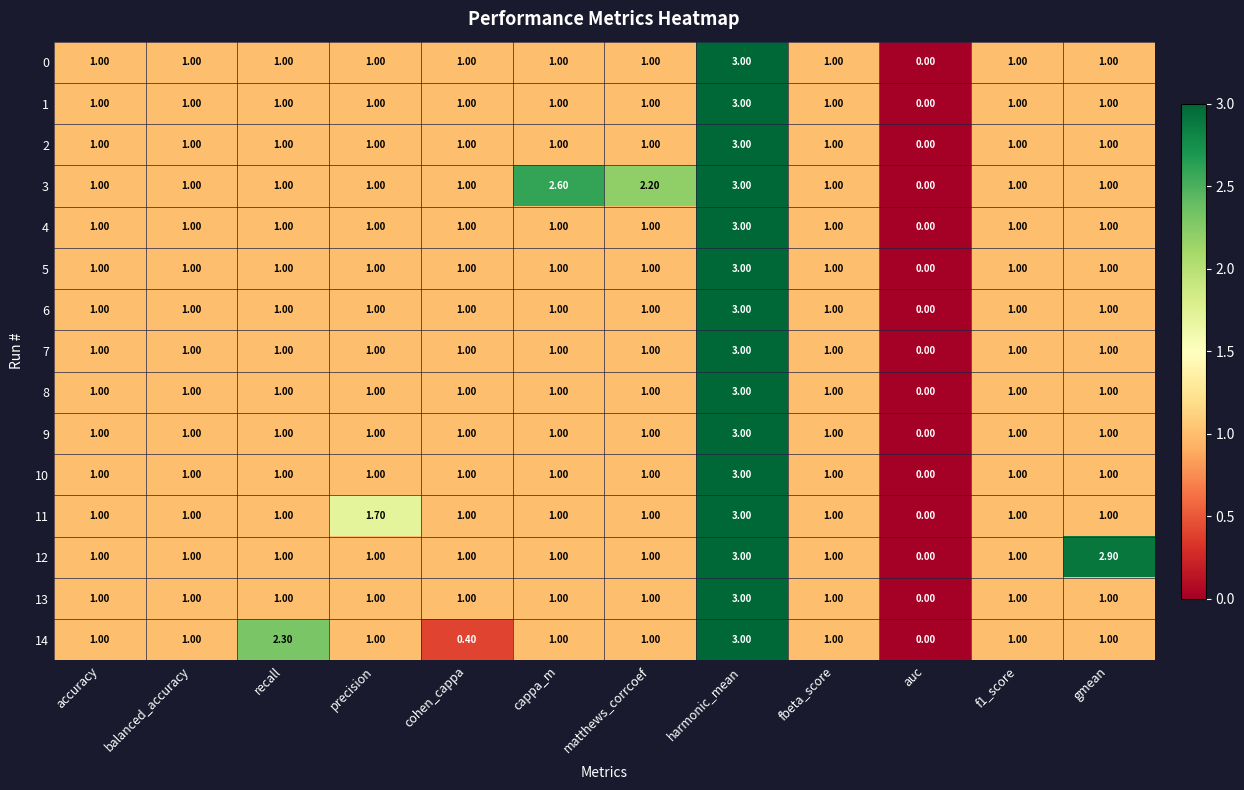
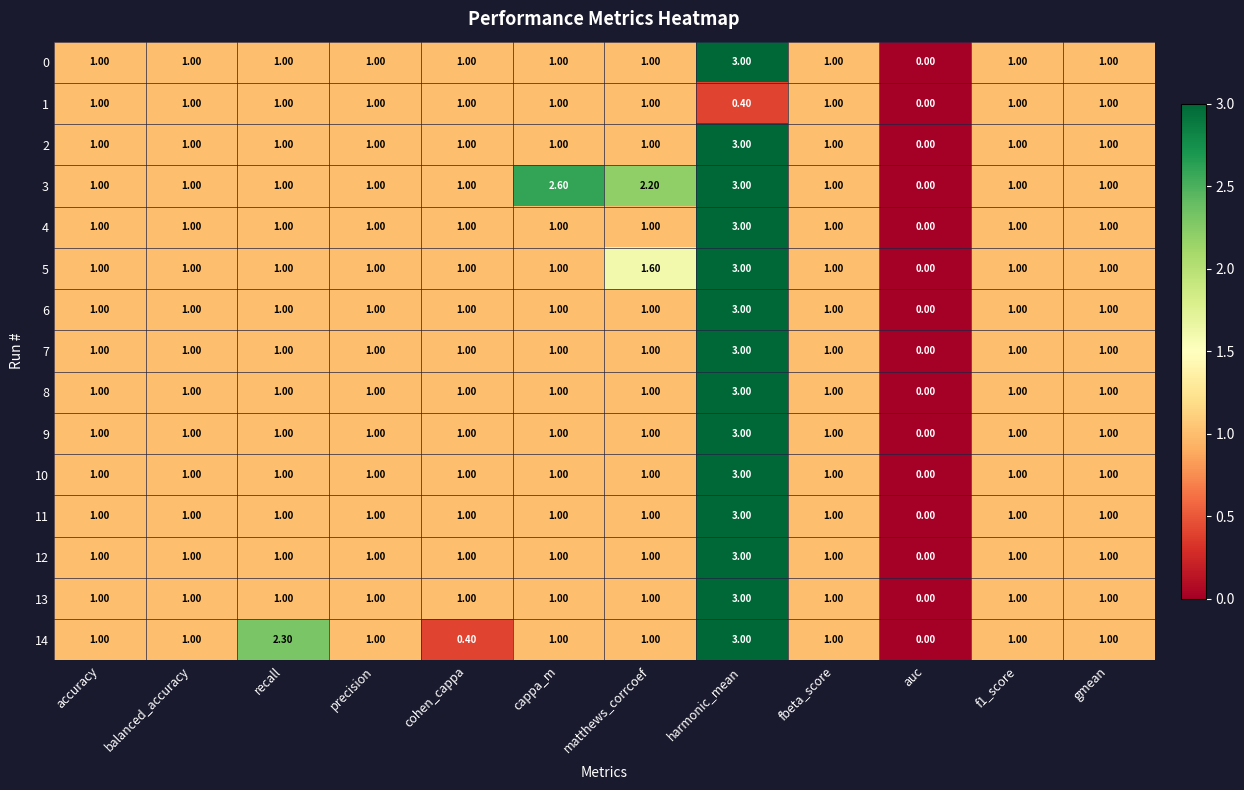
  {
    "0": {
      "accuracy": 1.00,
      "balanced_accuracy": 1.00,
      "recall": 1.00,
      "precision": 1.00,
      "cohen_cappa": 1.00,
      "cappa_m": 1.00,
      "matthews_corrcoef": 1.00,
      "harmonic_mean": 3.00,
      "fbeta_score": 1.00,
      "auc": 0.00,
      "f1_score": 1.00,
      "gmean": 1.00
    },
    "1": {
      "accuracy": 1.00,
      "balanced_accuracy": 1.00,
      "recall": 1.00,
      "precision": 1.00,
      "cohen_cappa": 1.00,
      "cappa_m": 1.00,
      "matthews_corrcoef": 1.00,
-     "harmonic_mean": 3.00,
+     "harmonic_mean": 0.40,
      "fbeta_score": 1.00,
      "auc": 0.00,
      "f1_score": 1.00,
      "gmean": 1.00
    },
    "2": {
      "accuracy": 1.00,
      "balanced_accuracy": 1.00,
      "recall": 1.00,
      "precision": 1.00,
      "cohen_cappa": 1.00,
      "cappa_m": 1.00,
      "matthews_corrcoef": 1.00,
      "harmonic_mean": 3.00,
      "fbeta_score": 1.00,
      "auc": 0.00,
      "f1_score": 1.00,
      "gmean": 1.00
    },
    "3": {
      "accuracy": 1.00,
      "balanced_accuracy": 1.00,
      "recall": 1.00,
      "precision": 1.00,
      "cohen_cappa": 1.00,
      "cappa_m": 2.60,
      "matthews_corrcoef": 2.20,
      "harmonic_mean": 3.00,
      "fbeta_score": 1.00,
      "auc": 0.00,
      "f1_score": 1.00,
      "gmean": 1.00
    },
    "4": {
      "accuracy": 1.00,
      "balanced_accuracy": 1.00,
      "recall": 1.00,
      "precision": 1.00,
      "cohen_cappa": 1.00,
      "cappa_m": 1.00,
      "matthews_corrcoef": 1.00,
      "harmonic_mean": 3.00,
      "fbeta_score": 1.00,
      "auc": 0.00,
      "f1_score": 1.00,
      "gmean": 1.00
    },
    "5": {
      "accuracy": 1.00,
      "balanced_accuracy": 1.00,
      "recall": 1.00,
      "precision": 1.00,
      "cohen_cappa": 1.00,
      "cappa_m": 1.00,
-     "matthews_corrcoef": 1.00,
+     "matthews_corrcoef": 1.60,
      "harmonic_mean": 3.00,
      "fbeta_score": 1.00,
      "auc": 0.00,
      "f1_score": 1.00,
      "gmean": 1.00
    },
    "6": {
      "accuracy": 1.00,
      "balanced_accuracy": 1.00,
      "recall": 1.00,
      "precision": 1.00,
      "cohen_cappa": 1.00,
      "cappa_m": 1.00,
      "matthews_corrcoef": 1.00,
      "harmonic_mean": 3.00,
      "fbeta_score": 1.00,
      "auc": 0.00,
      "f1_score": 1.00,
      "gmean": 1.00
    },
    "7": {
      "accuracy": 1.00,
      "balanced_accuracy": 1.00,
      "recall": 1.00,
      "precision": 1.00,
      "cohen_cappa": 1.00,
      "cappa_m": 1.00,
      "matthews_corrcoef": 1.00,
      "harmonic_mean": 3.00,
      "fbeta_score": 1.00,
      "auc": 0.00,
      "f1_score": 1.00,
      "gmean": 1.00
    },
    "8": {
      "accuracy": 1.00,
      "balanced_accuracy": 1.00,
      "recall": 1.00,
      "precision": 1.00,
      "cohen_cappa": 1.00,
      "cappa_m": 1.00,
      "matthews_corrcoef": 1.00,
      "harmonic_mean": 3.00,
      "fbeta_score": 1.00,
      "auc": 0.00,
      "f1_score": 1.00,
      "gmean": 1.00
    },
    "9": {
      "accuracy": 1.00,
      "balanced_accuracy": 1.00,
      "recall": 1.00,
      "precision": 1.00,
      "cohen_cappa": 1.00,
      "cappa_m": 1.00,
      "matthews_corrcoef": 1.00,
      "harmonic_mean": 3.00,
      "fbeta_score": 1.00,
      "auc": 0.00,
      "f1_score": 1.00,
      "gmean": 1.00
    },
    "10": {
      "accuracy": 1.00,
      "balanced_accuracy": 1.00,
      "recall": 1.00,
      "precision": 1.00,
      "cohen_cappa": 1.00,
      "cappa_m": 1.00,
      "matthews_corrcoef": 1.00,
      "harmonic_mean": 3.00,
      "fbeta_score": 1.00,
      "auc": 0.00,
      "f1_score": 1.00,
      "gmean": 1.00
    },
    "11": {
      "accuracy": 1.00,
      "balanced_accuracy": 1.00,
      "recall": 1.00,
-     "precision": 1.70,
+     "precision": 1.00,
      "cohen_cappa": 1.00,
      "cappa_m": 1.00,
      "matthews_corrcoef": 1.00,
      "harmonic_mean": 3.00,
      "fbeta_score": 1.00,
      "auc": 0.00,
      "f1_score": 1.00,
      "gmean": 1.00
    },
    "12": {
      "accuracy": 1.00,
      "balanced_accuracy": 1.00,
      "recall": 1.00,
      "precision": 1.00,
      "cohen_cappa": 1.00,
      "cappa_m": 1.00,
      "matthews_corrcoef": 1.00,
      "harmonic_mean": 3.00,
      "fbeta_score": 1.00,
      "auc": 0.00,
      "f1_score": 1.00,
-     "gmean": 2.90
+     "gmean": 1.00
    },
    "13": {
      "accuracy": 1.00,
      "balanced_accuracy": 1.00,
      "recall": 1.00,
      "precision": 1.00,
      "cohen_cappa": 1.00,
      "cappa_m": 1.00,
      "matthews_corrcoef": 1.00,
      "harmonic_mean": 3.00,
      "fbeta_score": 1.00,
      "auc": 0.00,
      "f1_score": 1.00,
      "gmean": 1.00
    },
    "14": {
      "accuracy": 1.00,
      "balanced_accuracy": 1.00,
      "recall": 2.30,
      "precision": 1.00,
      "cohen_cappa": 0.40,
      "cappa_m": 1.00,
      "matthews_corrcoef": 1.00,
      "harmonic_mean": 3.00,
      "fbeta_score": 1.00,
      "auc": 0.00,
      "f1_score": 1.00,
      "gmean": 1.00
    }
  }
